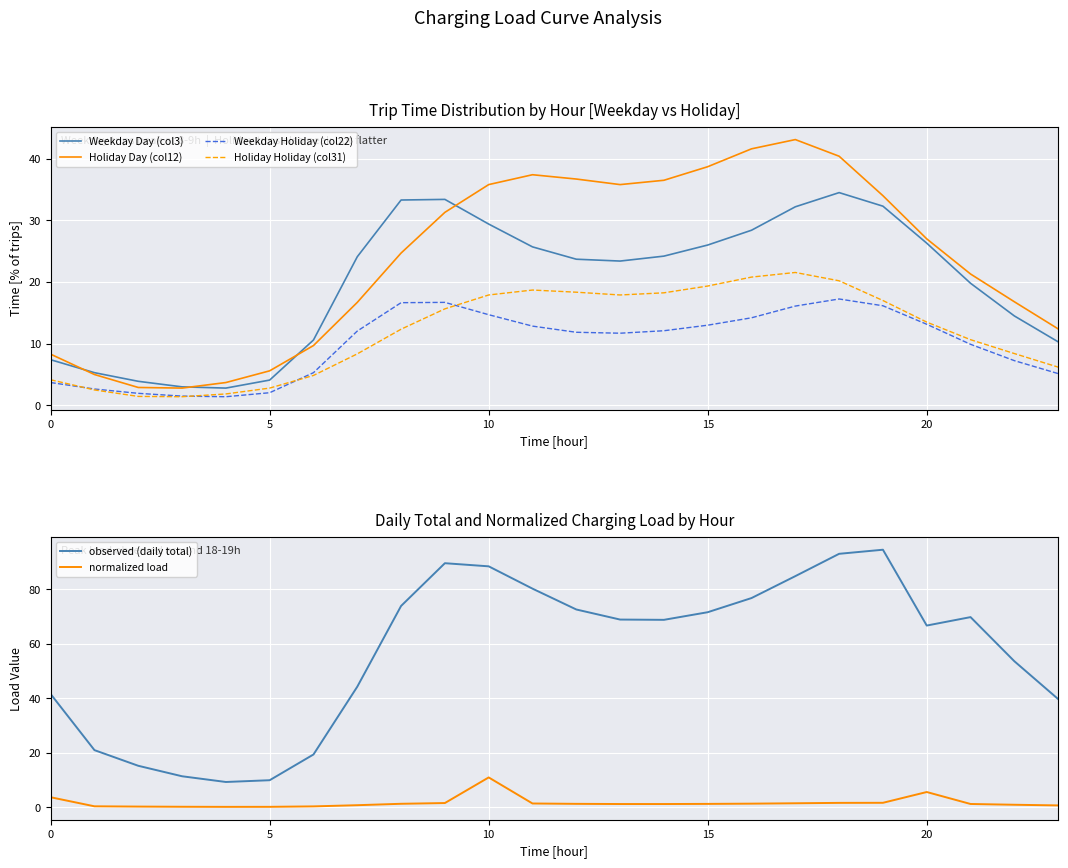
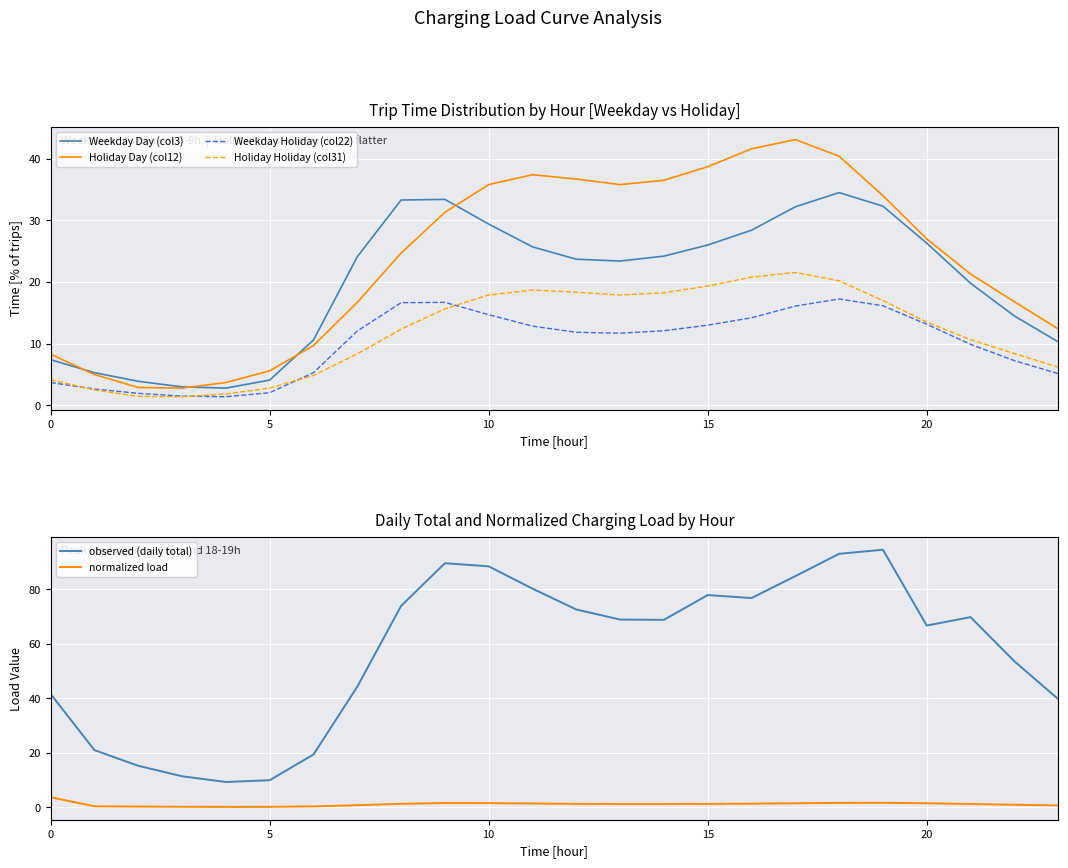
  {
    "Daily Total and Normalized Charging Load by Hour": {
      "observed (daily total)": {
        "0": 42,
        "5": 10,
        "10": 89,
-       "15": 72,
+       "15": 78,
        "20": 67
      },
      "normalized load": {
        "0": 4,
        "5": 0,
-       "10": 11,
+       "10": 2,
        "15": 1,
-       "20": 6
+       "20": 1
      }
    }
  }
